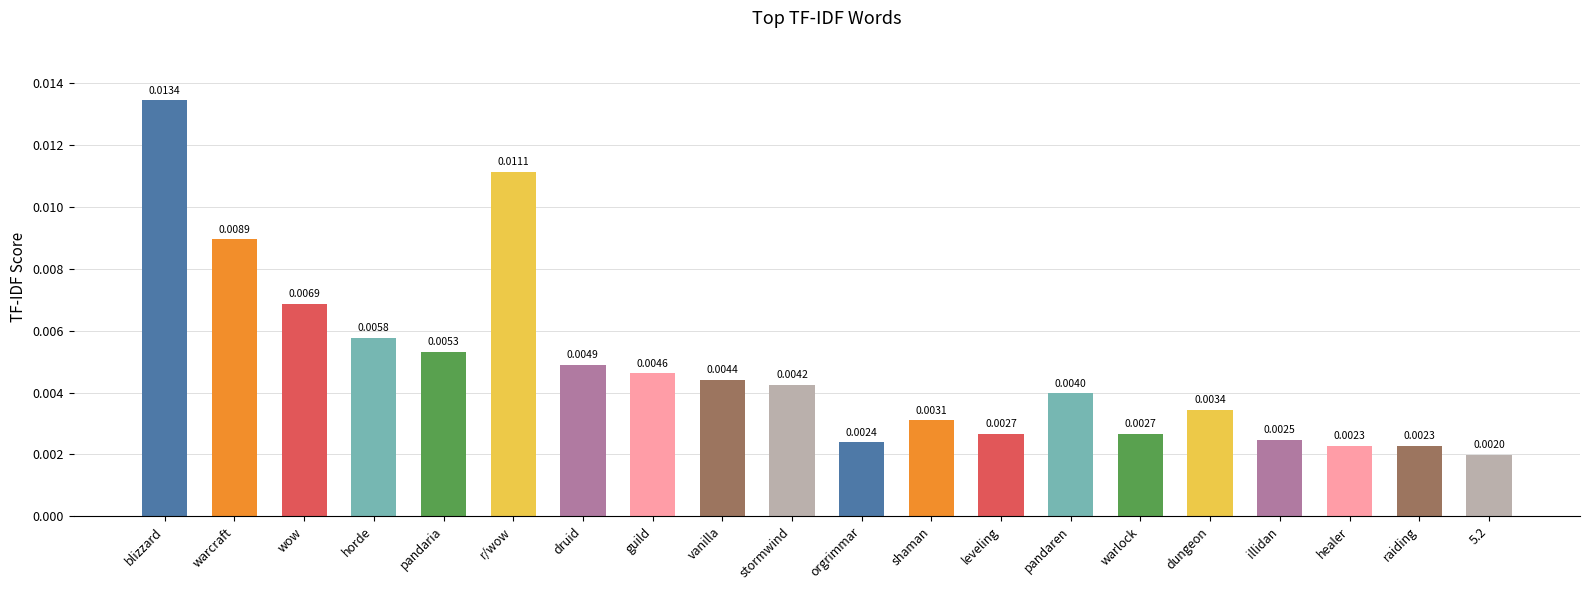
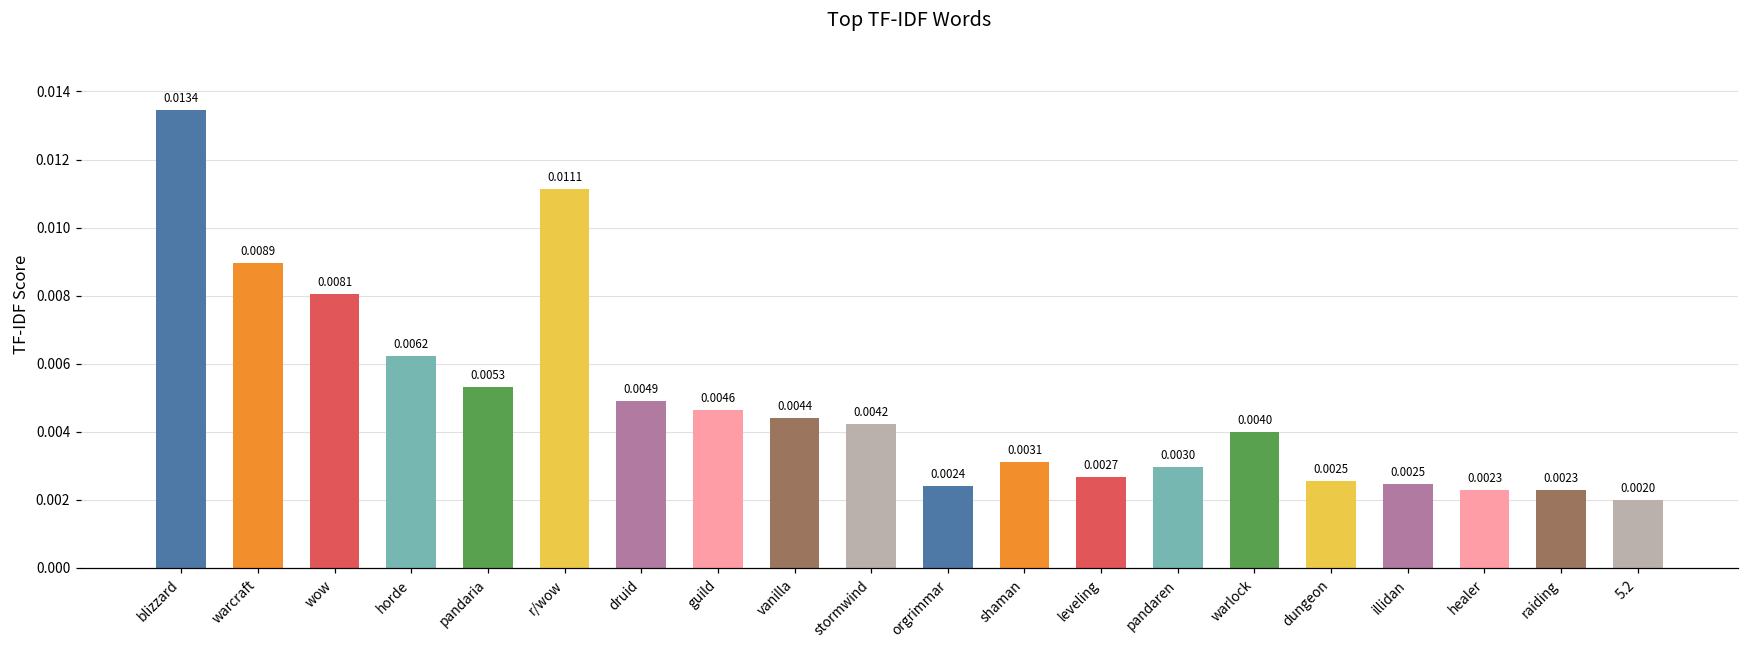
  {
    "blizzard": 0.0134,
    "warcraft": 0.0089,
-   "wow": 0.0069,
-   "horde": 0.0058,
+   "wow": 0.0081,
+   "horde": 0.0062,
    "pandaria": 0.0053,
    "r/wow": 0.0111,
    "druid": 0.0049,
    "guild": 0.0046,
    "vanilla": 0.0044,
    "stormwind": 0.0042,
    "orgrimmar": 0.0024,
    "shaman": 0.0031,
    "leveling": 0.0027,
-   "pandaren": 0.0040,
-   "warlock": 0.0027,
-   "dungeon": 0.0034,
+   "pandaren": 0.0030,
+   "warlock": 0.0040,
+   "dungeon": 0.0025,
    "illidan": 0.0025,
    "healer": 0.0023,
    "raiding": 0.0023,
    "5.2": 0.0020
  }
